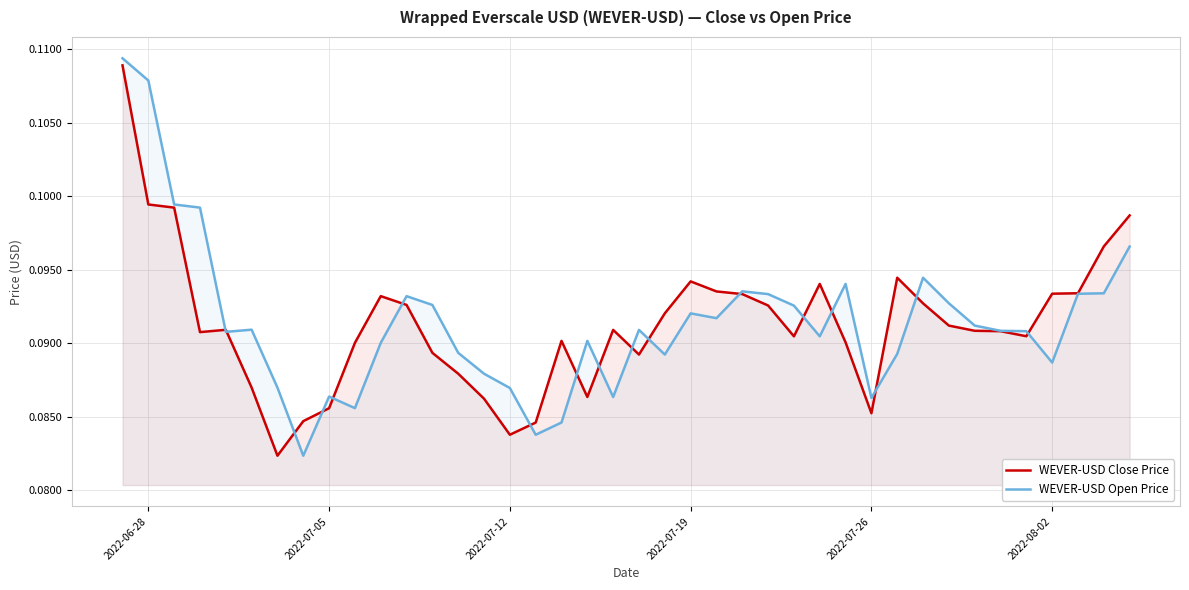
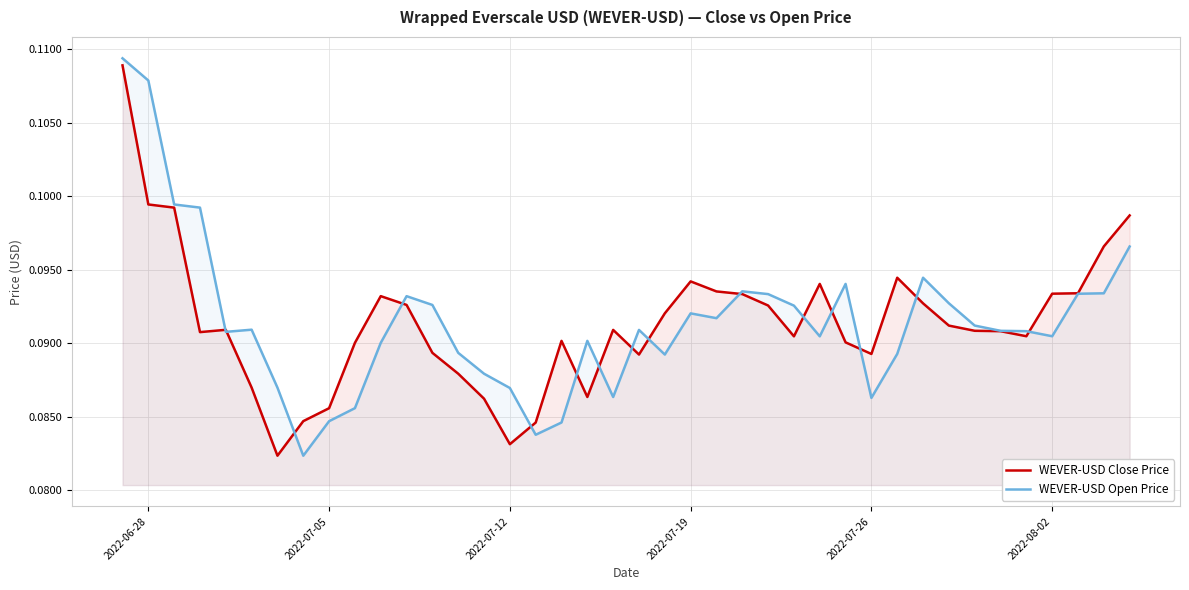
  {
    "WEVER-USD Close Price": {
      "2022-06-28": 0.0994,
      "2022-07-05": 0.0856,
-     "2022-07-12": 0.0838,
+     "2022-07-12": 0.0831,
      "2022-07-19": 0.0942,
-     "2022-07-26": 0.0852,
+     "2022-07-26": 0.0893,
      "2022-08-02": 0.0934
    },
    "WEVER-USD Open Price": {
      "2022-06-28": 0.1079,
-     "2022-07-05": 0.0864,
+     "2022-07-05": 0.0847,
      "2022-07-12": 0.0869,
      "2022-07-19": 0.0920,
      "2022-07-26": 0.0863,
-     "2022-08-02": 0.0887
+     "2022-08-02": 0.0905
    }
  }
